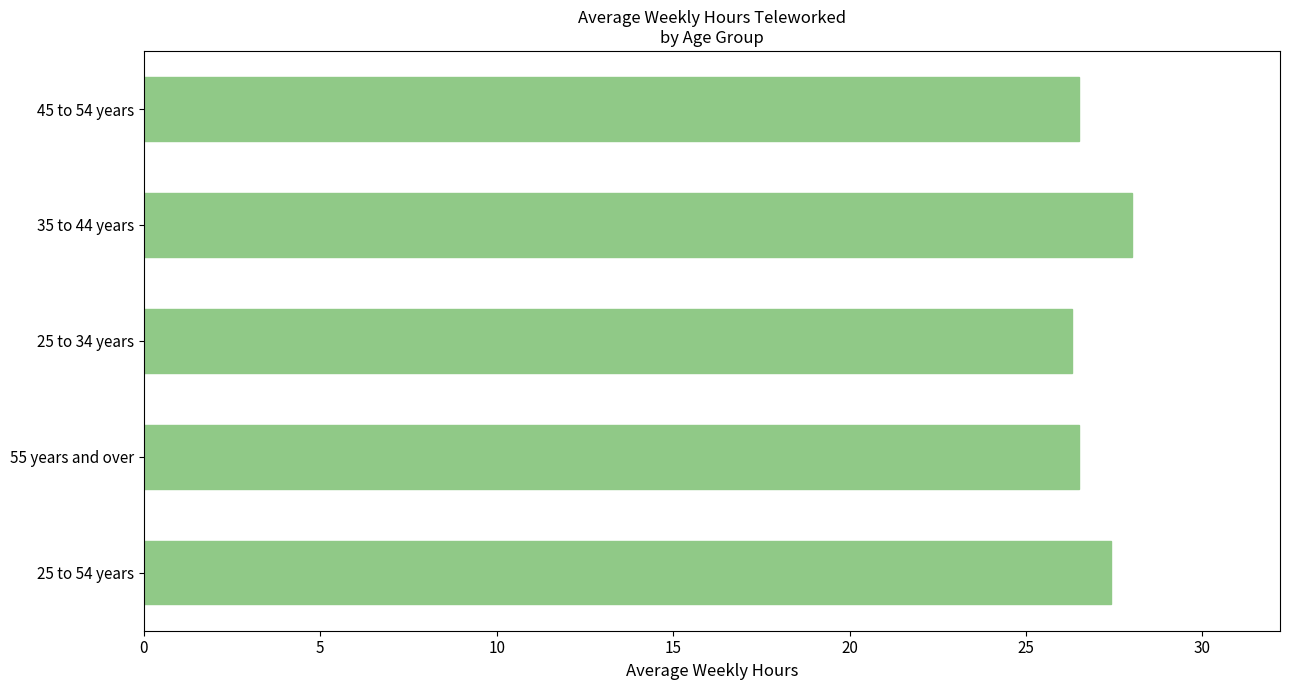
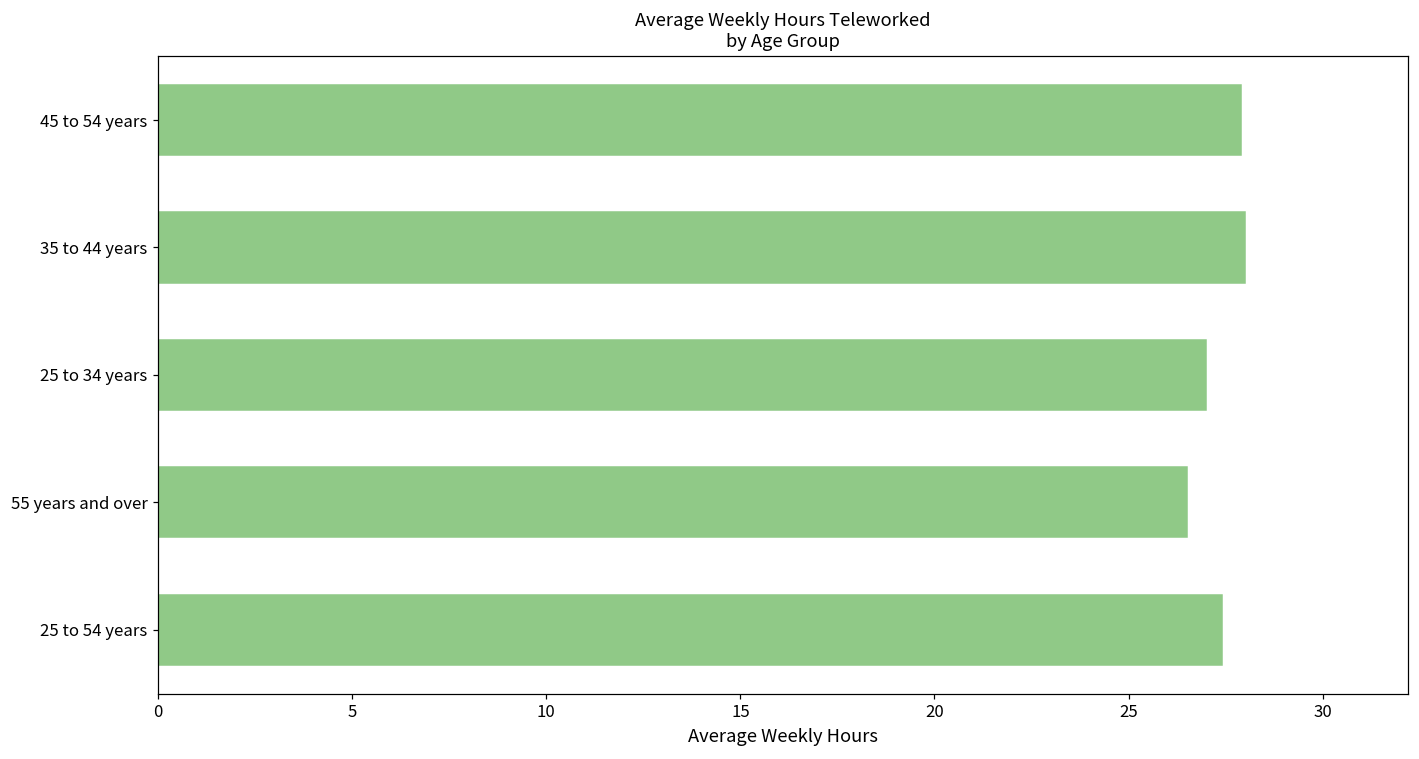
  {
-   "45 to 54 years": 26.5,
+   "45 to 54 years": 27.9,
    "35 to 44 years": 28.0,
-   "25 to 34 years": 26.3,
+   "25 to 34 years": 27.0,
    "55 years and over": 26.5,
    "25 to 54 years": 27.4
  }
